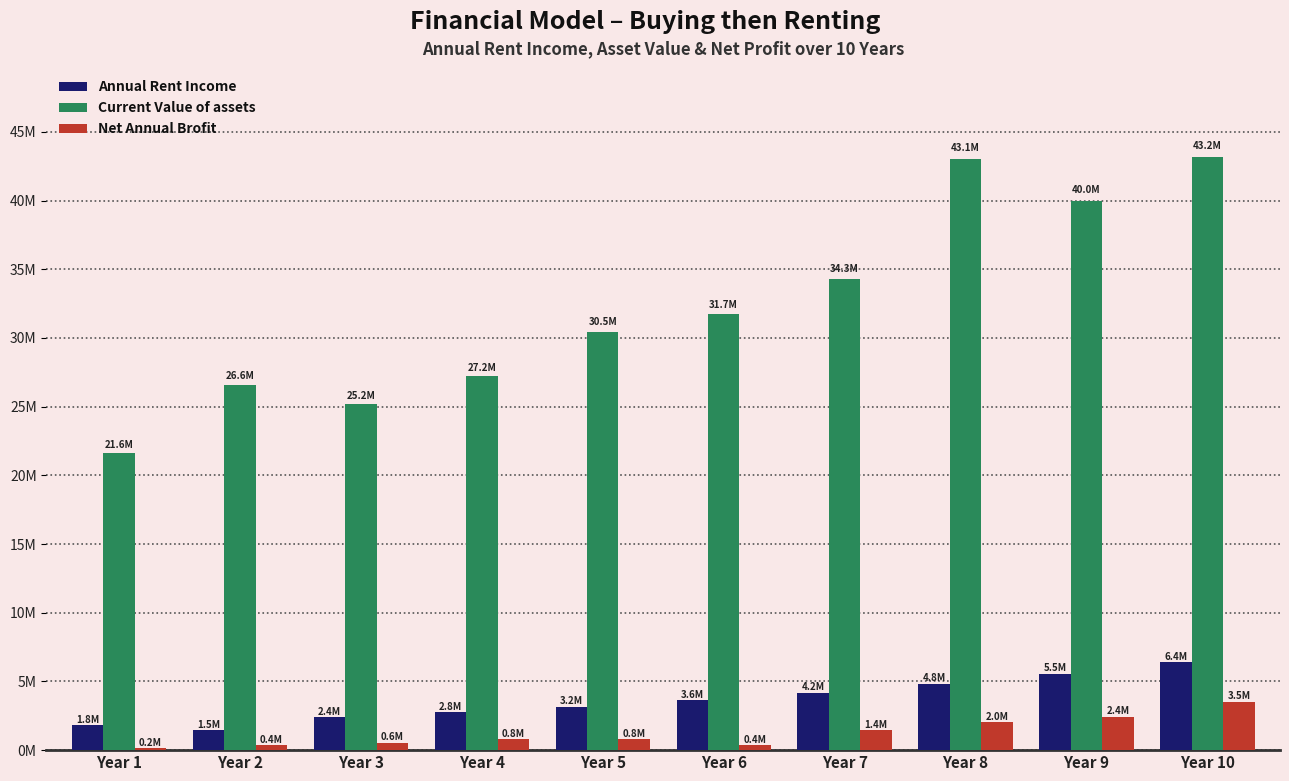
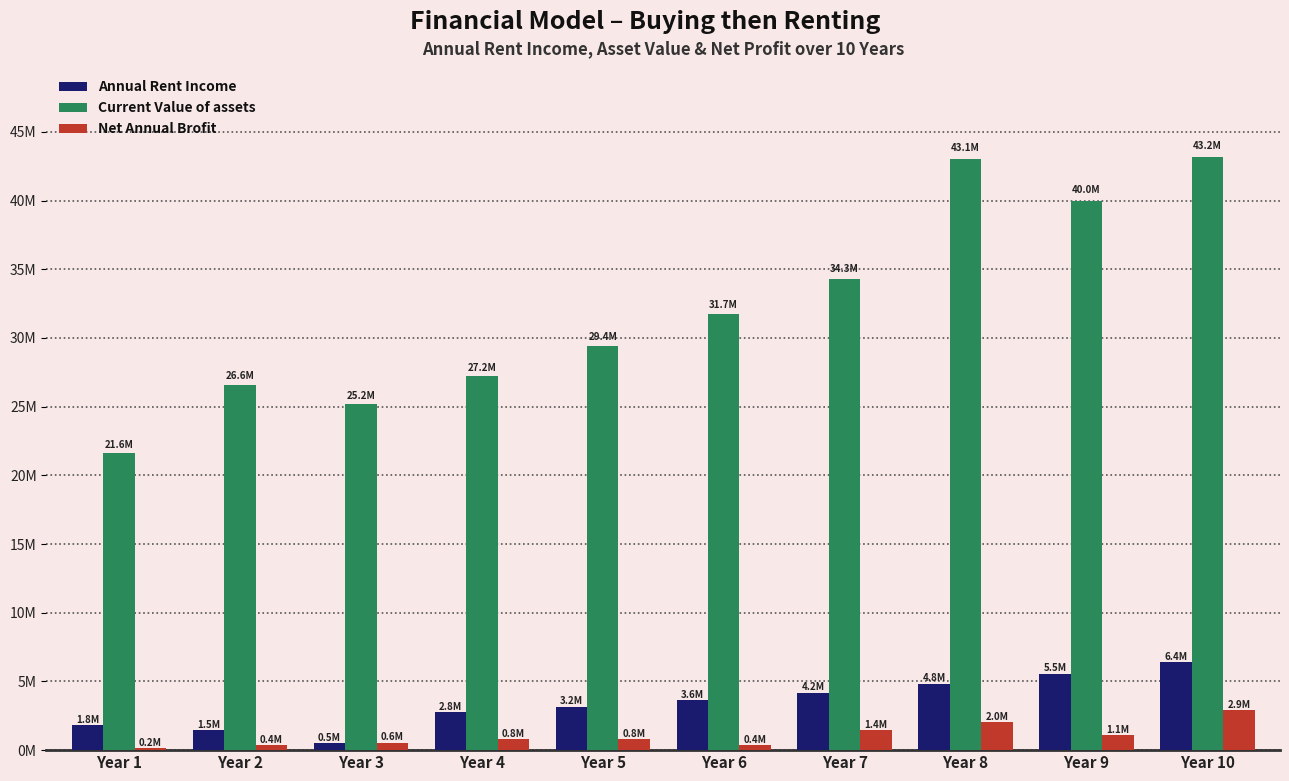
  {
    "Annual Rent Income": {
      "Year 1": "1.8M",
      "Year 2": "1.5M",
-     "Year 3": "2.4M",
+     "Year 3": "0.5M",
      "Year 4": "2.8M",
      "Year 5": "3.2M",
      "Year 6": "3.6M",
      "Year 7": "4.2M",
      "Year 8": "4.8M",
      "Year 9": "5.5M",
      "Year 10": "6.4M"
    },
    "Current Value of assets": {
      "Year 1": "21.6M",
      "Year 2": "26.6M",
      "Year 3": "25.2M",
      "Year 4": "27.2M",
-     "Year 5": "30.5M",
+     "Year 5": "29.4M",
      "Year 6": "31.7M",
      "Year 7": "34.3M",
      "Year 8": "43.1M",
      "Year 9": "40.0M",
      "Year 10": "43.2M"
    },
    "Net Annual Brofit": {
      "Year 1": "0.2M",
      "Year 2": "0.4M",
      "Year 3": "0.6M",
      "Year 4": "0.8M",
      "Year 5": "0.8M",
      "Year 6": "0.4M",
      "Year 7": "1.4M",
      "Year 8": "2.0M",
-     "Year 9": "2.4M",
-     "Year 10": "3.5M"
+     "Year 9": "1.1M",
+     "Year 10": "2.9M"
    }
  }
